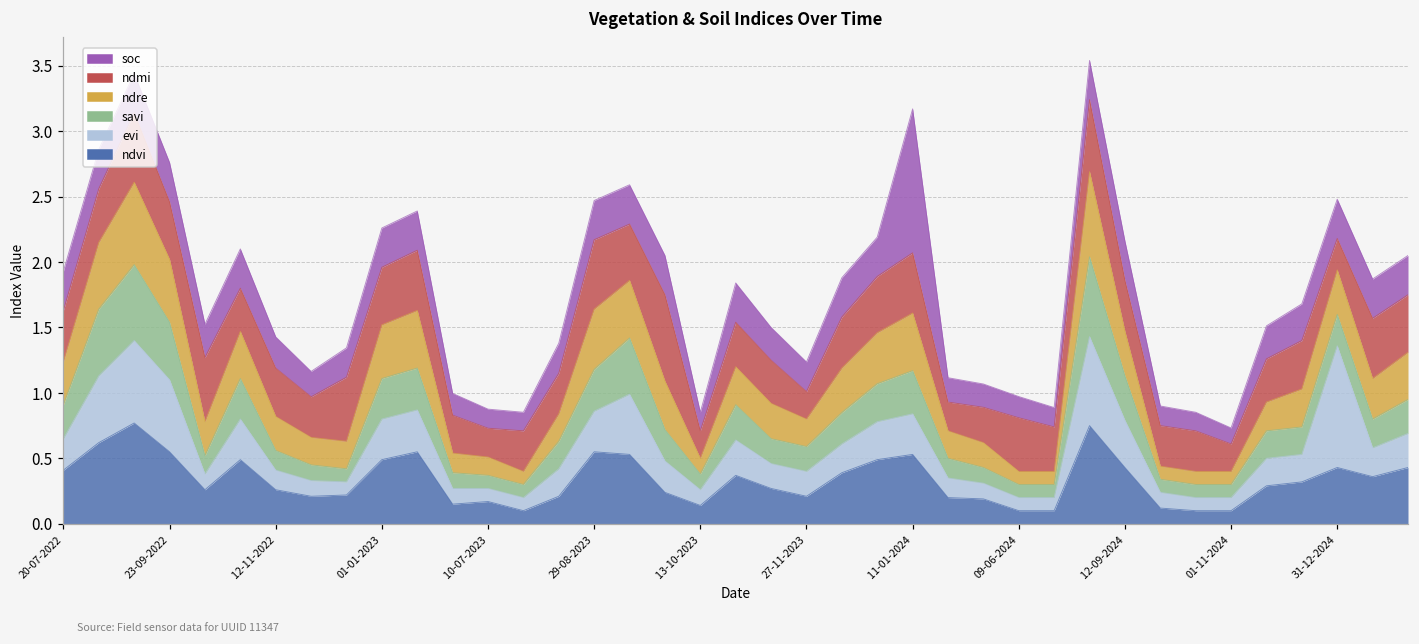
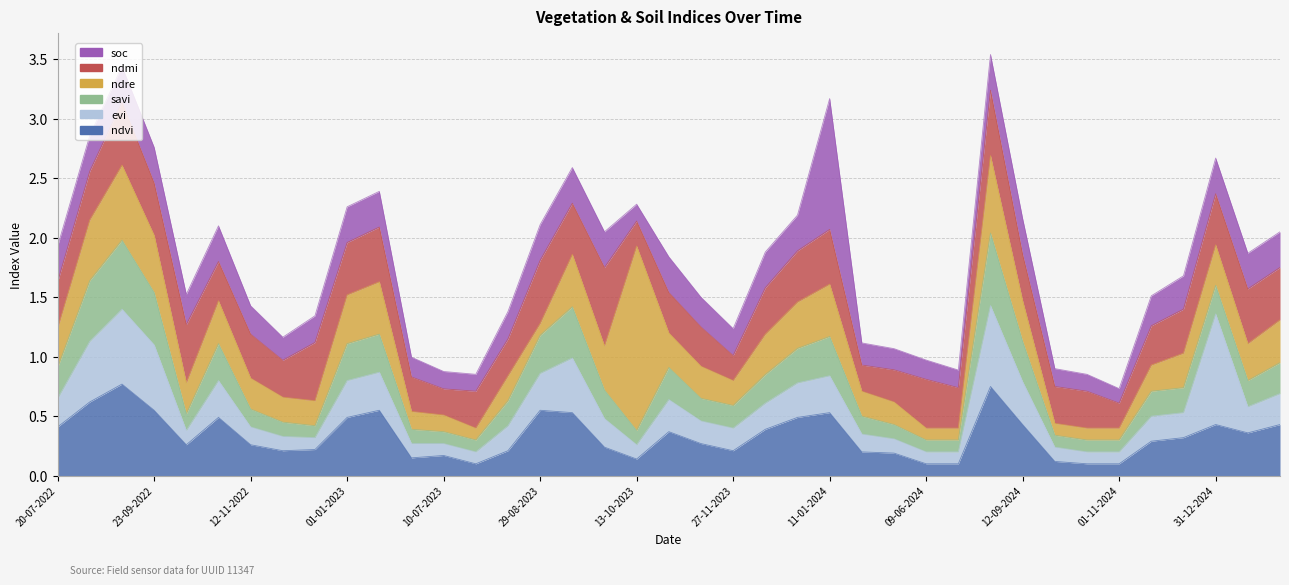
  {
    "ndvi": {
      "20-07-2022": 0.41,
      "23-09-2022": 0.55,
      "12-11-2022": 0.26,
      "01-01-2023": 0.49,
      "10-07-2023": 0.17,
      "29-08-2023": 0.55,
      "13-10-2023": 0.14,
      "27-11-2023": 0.21,
      "11-01-2024": 0.53,
      "09-06-2024": 0.10,
      "12-09-2024": 0.43,
      "01-11-2024": 0.10,
      "31-12-2024": 0.43
    },
    "evi": {
      "20-07-2022": 0.24,
      "23-09-2022": 0.55,
      "12-11-2022": 0.15,
      "01-01-2023": 0.31,
      "10-07-2023": 0.10,
      "29-08-2023": 0.31,
      "13-10-2023": 0.12,
      "27-11-2023": 0.19,
      "11-01-2024": 0.31,
      "09-06-2024": 0.10,
      "12-09-2024": 0.36,
      "01-11-2024": 0.10,
      "31-12-2024": 0.93
    },
    "savi": {
      "20-07-2022": 0.26,
      "23-09-2022": 0.44,
      "12-11-2022": 0.15,
      "01-01-2023": 0.31,
      "10-07-2023": 0.10,
      "29-08-2023": 0.32,
      "13-10-2023": 0.12,
      "27-11-2023": 0.19,
      "11-01-2024": 0.33,
      "09-06-2024": 0.10,
      "12-09-2024": 0.34,
      "01-11-2024": 0.10,
      "31-12-2024": 0.24
    },
    "ndre": {
      "20-07-2022": 0.33,
      "23-09-2022": 0.48,
      "12-11-2022": 0.26,
      "01-01-2023": 0.41,
      "10-07-2023": 0.14,
-     "29-08-2023": 0.46,
-     "13-10-2023": 0.12,
+     "29-08-2023": 0.10,
+     "13-10-2023": 1.55,
      "27-11-2023": 0.21,
      "11-01-2024": 0.44,
      "09-06-2024": 0.10,
      "12-09-2024": 0.34,
      "01-11-2024": 0.10,
      "31-12-2024": 0.34
    },
    "ndmi": {
      "20-07-2022": 0.39,
      "23-09-2022": 0.44,
      "12-11-2022": 0.37,
      "01-01-2023": 0.44,
      "10-07-2023": 0.22,
      "29-08-2023": 0.53,
      "13-10-2023": 0.21,
      "27-11-2023": 0.21,
      "11-01-2024": 0.46,
      "09-06-2024": 0.41,
      "12-09-2024": 0.39,
      "01-11-2024": 0.21,
-     "31-12-2024": 0.24
+     "31-12-2024": 0.43
    },
    "soc": {
      "20-07-2022": 0.30,
      "23-09-2022": 0.30,
      "12-11-2022": 0.24,
      "01-01-2023": 0.30,
      "10-07-2023": 0.15,
      "29-08-2023": 0.30,
      "13-10-2023": 0.14,
      "27-11-2023": 0.23,
      "11-01-2024": 1.10,
      "09-06-2024": 0.16,
      "12-09-2024": 0.30,
      "01-11-2024": 0.12,
      "31-12-2024": 0.30
    }
  }
